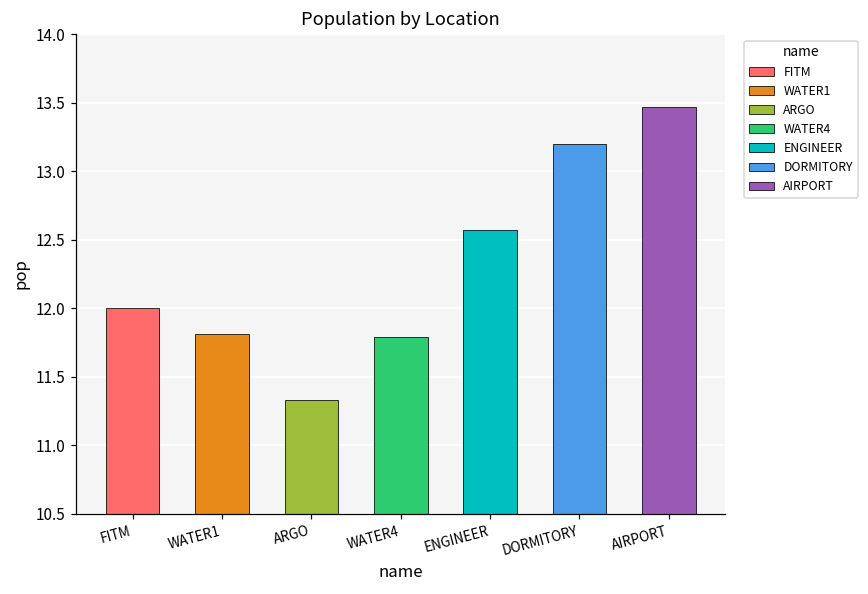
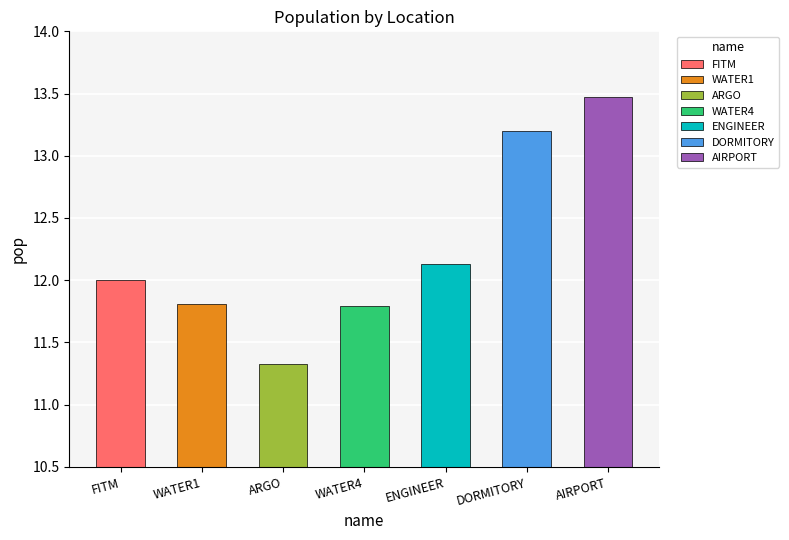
  {
    "FITM": 12.00,
    "WATER1": 11.81,
    "ARGO": 11.33,
    "WATER4": 11.79,
-   "ENGINEER": 12.57,
+   "ENGINEER": 12.13,
    "DORMITORY": 13.20,
    "AIRPORT": 13.47
  }
